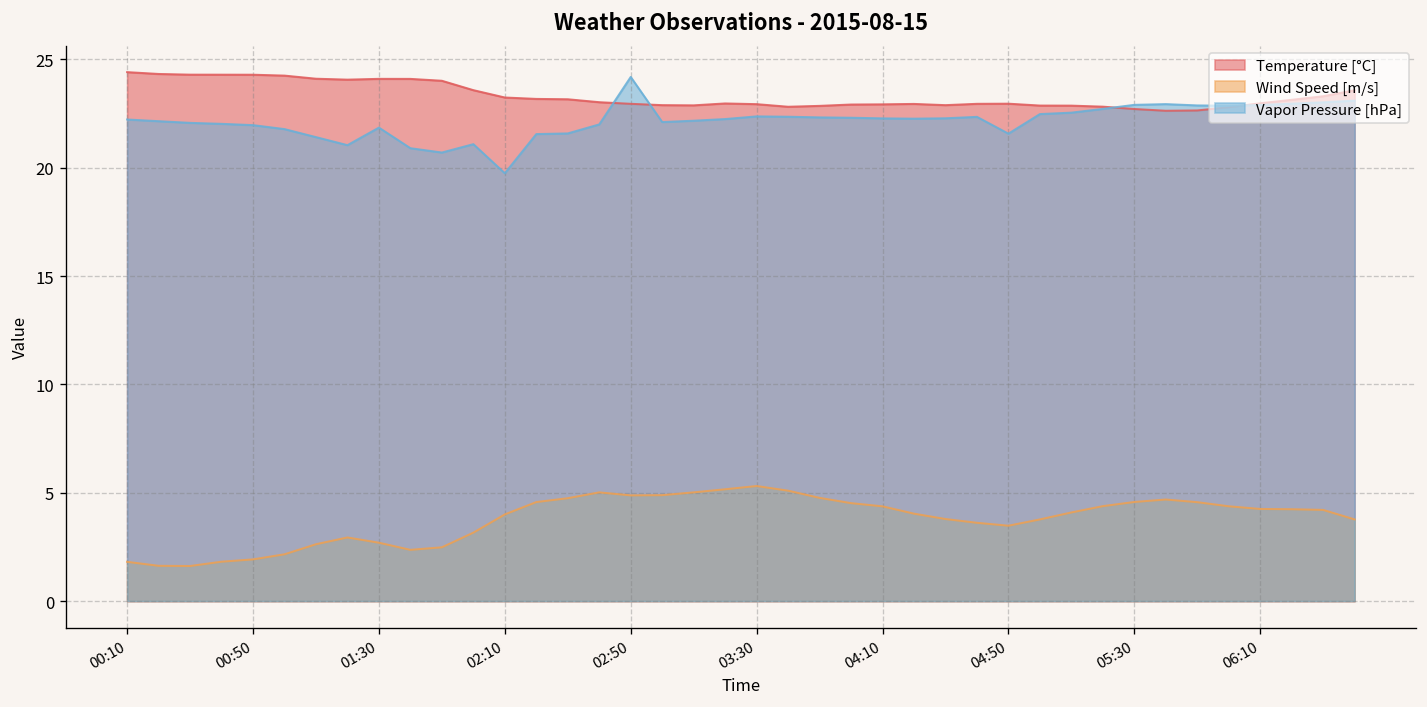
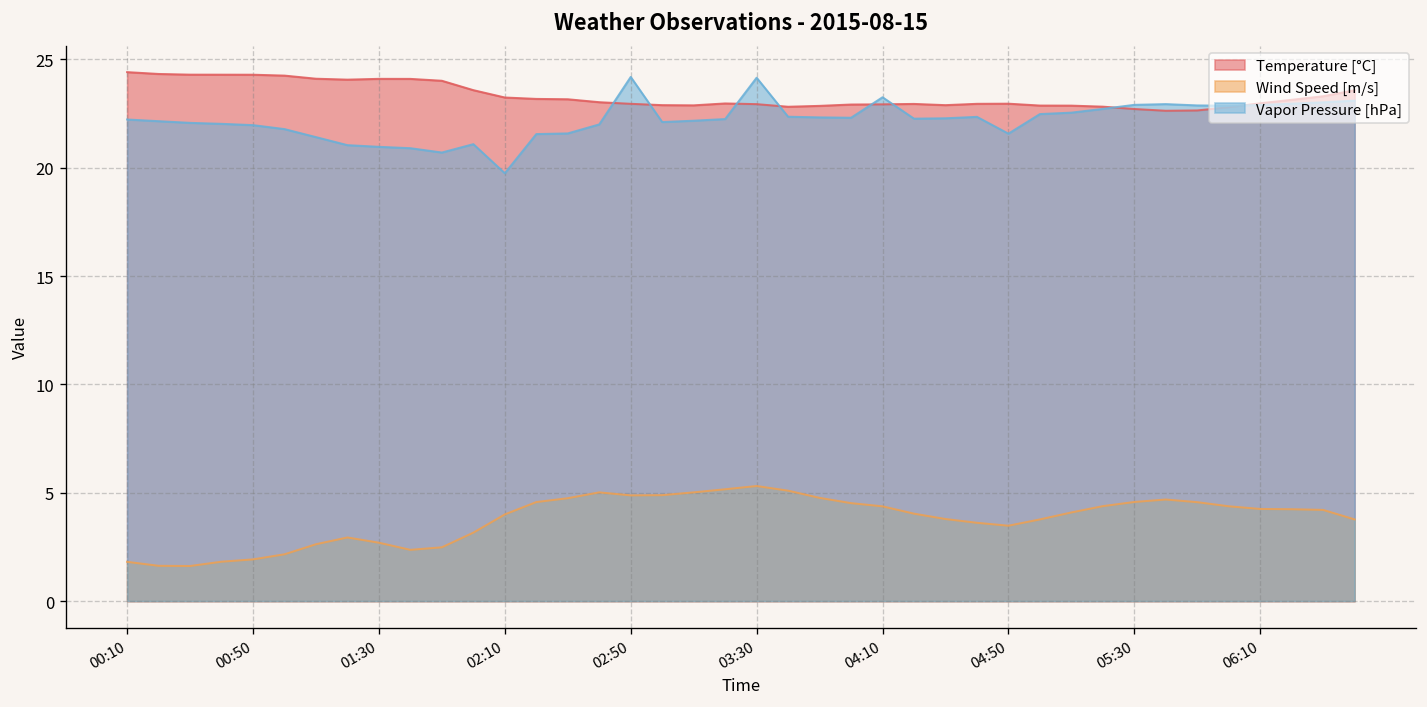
  {
    "Vapor Pressure [hPa]": {
      "00:10": 22.2,
      "00:50": 22.0,
-     "01:30": 21.9,
+     "01:30": 21.0,
      "02:10": 19.7,
      "02:50": 24.2,
-     "03:30": 22.4,
-     "04:10": 22.3,
+     "03:30": 24.2,
+     "04:10": 23.2,
      "04:50": 21.6,
      "05:30": 22.9
    }
  }
